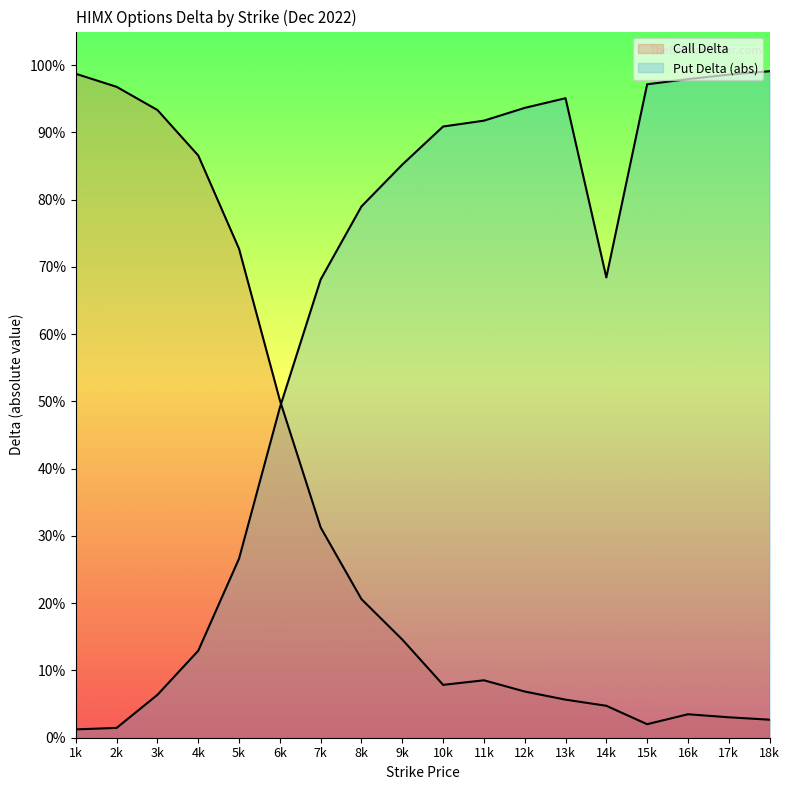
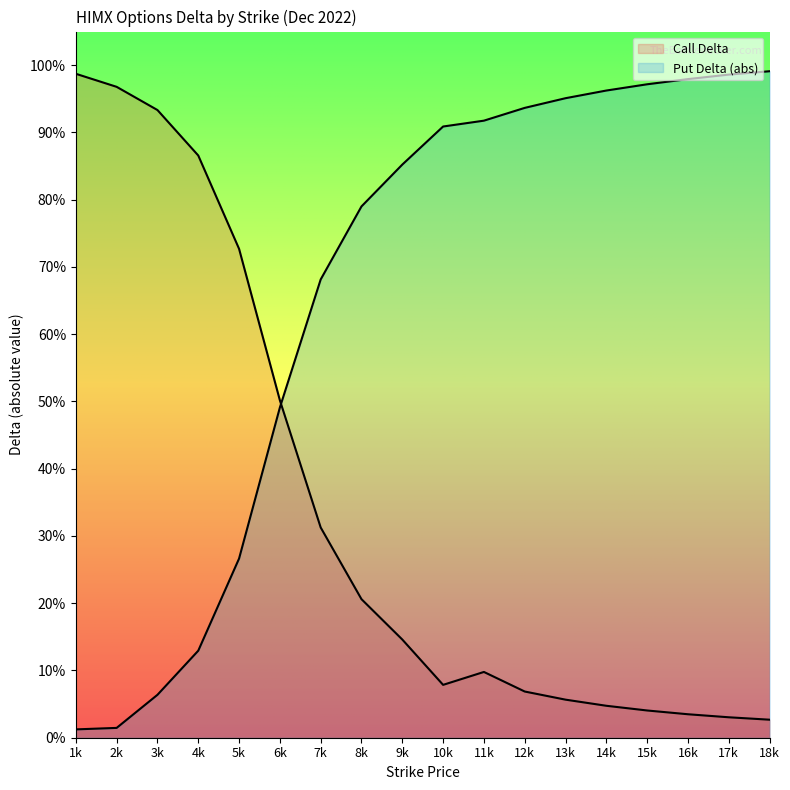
  {
    "Call Delta": {
      "1k": "99%",
      "2k": "97%",
      "3k": "93%",
      "4k": "87%",
      "5k": "73%",
      "6k": "50%",
      "7k": "31%",
      "8k": "21%",
      "9k": "15%",
      "10k": "8%",
-     "11k": "9%",
+     "11k": "10%",
      "12k": "7%",
      "13k": "6%",
      "14k": "5%",
-     "15k": "2%",
+     "15k": "4%",
      "16k": "3%",
      "17k": "3%",
      "18k": "3%"
    },
    "Put Delta (abs)": {
      "1k": "1%",
      "2k": "1%",
      "3k": "6%",
      "4k": "13%",
      "5k": "27%",
      "6k": "49%",
      "7k": "68%",
      "8k": "79%",
      "9k": "85%",
      "10k": "91%",
      "11k": "92%",
      "12k": "94%",
      "13k": "95%",
-     "14k": "68%",
+     "14k": "96%",
      "15k": "97%",
      "18k": "99%"
    }
  }
